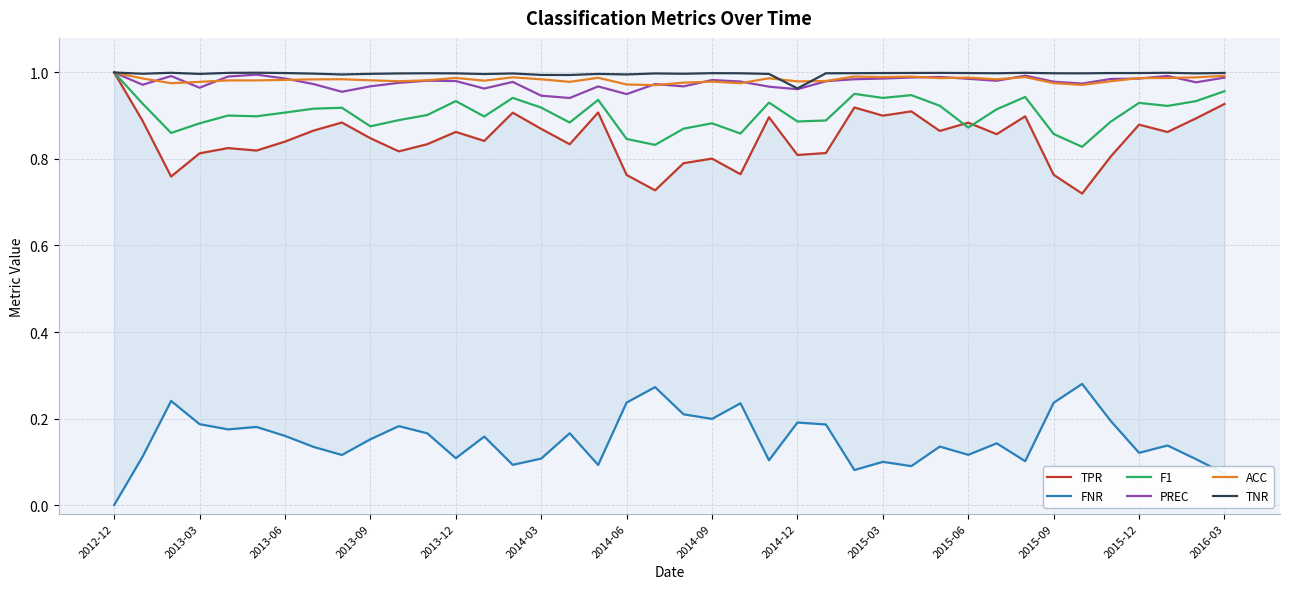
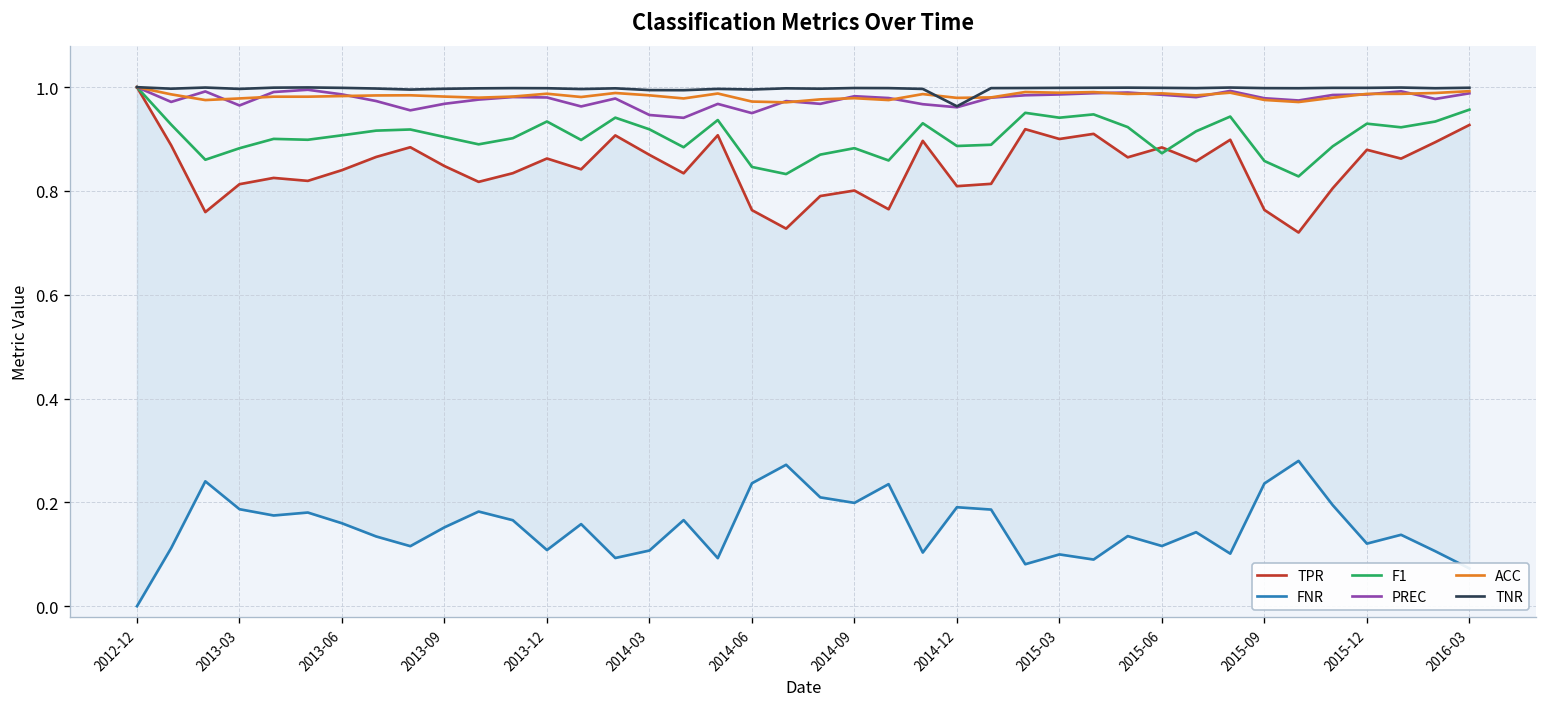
  {
    "TPR": {
      "2013-03": 0.81,
      "2013-06": 0.84,
      "2013-09": 0.85,
      "2013-12": 0.86,
      "2014-03": 0.87,
      "2014-06": 0.76,
      "2014-09": 0.80,
      "2014-12": 0.81,
      "2015-03": 0.90,
      "2015-06": 0.88,
      "2015-09": 0.76,
      "2015-12": 0.88,
      "2016-03": 0.93
    },
    "FNR": {
      "2012-12": 0.00,
      "2013-03": 0.19,
      "2013-06": 0.16,
      "2013-09": 0.15,
      "2013-12": 0.11,
      "2014-03": 0.11,
      "2014-06": 0.24,
      "2014-09": 0.20,
      "2014-12": 0.19,
      "2015-03": 0.10,
      "2015-06": 0.12,
      "2015-09": 0.24,
      "2015-12": 0.12
    },
    "F1": {
      "2013-03": 0.88,
      "2013-06": 0.91,
-     "2013-09": 0.88,
+     "2013-09": 0.90,
      "2013-12": 0.93,
      "2014-03": 0.92,
      "2014-06": 0.85,
      "2014-09": 0.88,
      "2014-12": 0.89,
      "2015-03": 0.94,
      "2015-06": 0.87,
      "2015-09": 0.86,
      "2015-12": 0.93,
      "2016-03": 0.96
    },
    "PREC": {
      "2013-03": 0.96,
      "2013-09": 0.97,
      "2013-12": 0.98,
      "2014-03": 0.95,
      "2014-06": 0.95
    },
    "ACC": {
      "2013-03": 0.98,
      "2013-09": 0.98,
      "2013-12": 0.99,
      "2014-03": 0.98,
      "2014-06": 0.97,
      "2014-12": 0.98
    },
    "TNR": {
      "2013-03": 1.00,
      "2013-06": 1.00,
      "2013-09": 1.00,
      "2013-12": 1.00,
      "2014-03": 0.99,
      "2014-06": 1.00,
      "2014-09": 1.00,
      "2015-03": 1.00,
      "2015-06": 1.00,
      "2015-09": 1.00,
      "2015-12": 1.00,
      "2016-03": 1.00
    }
  }
